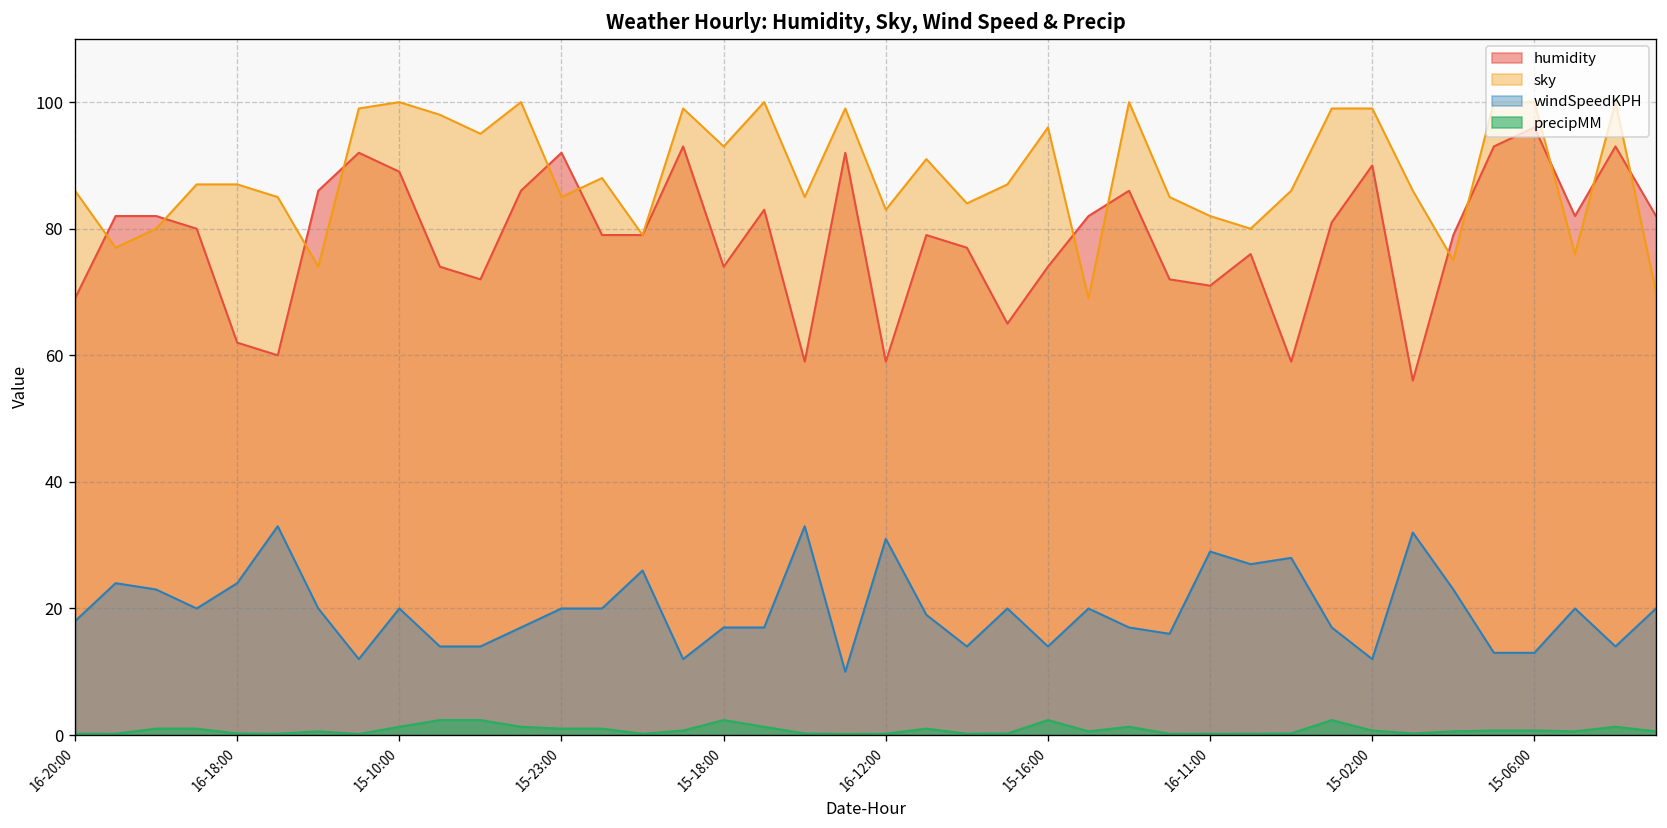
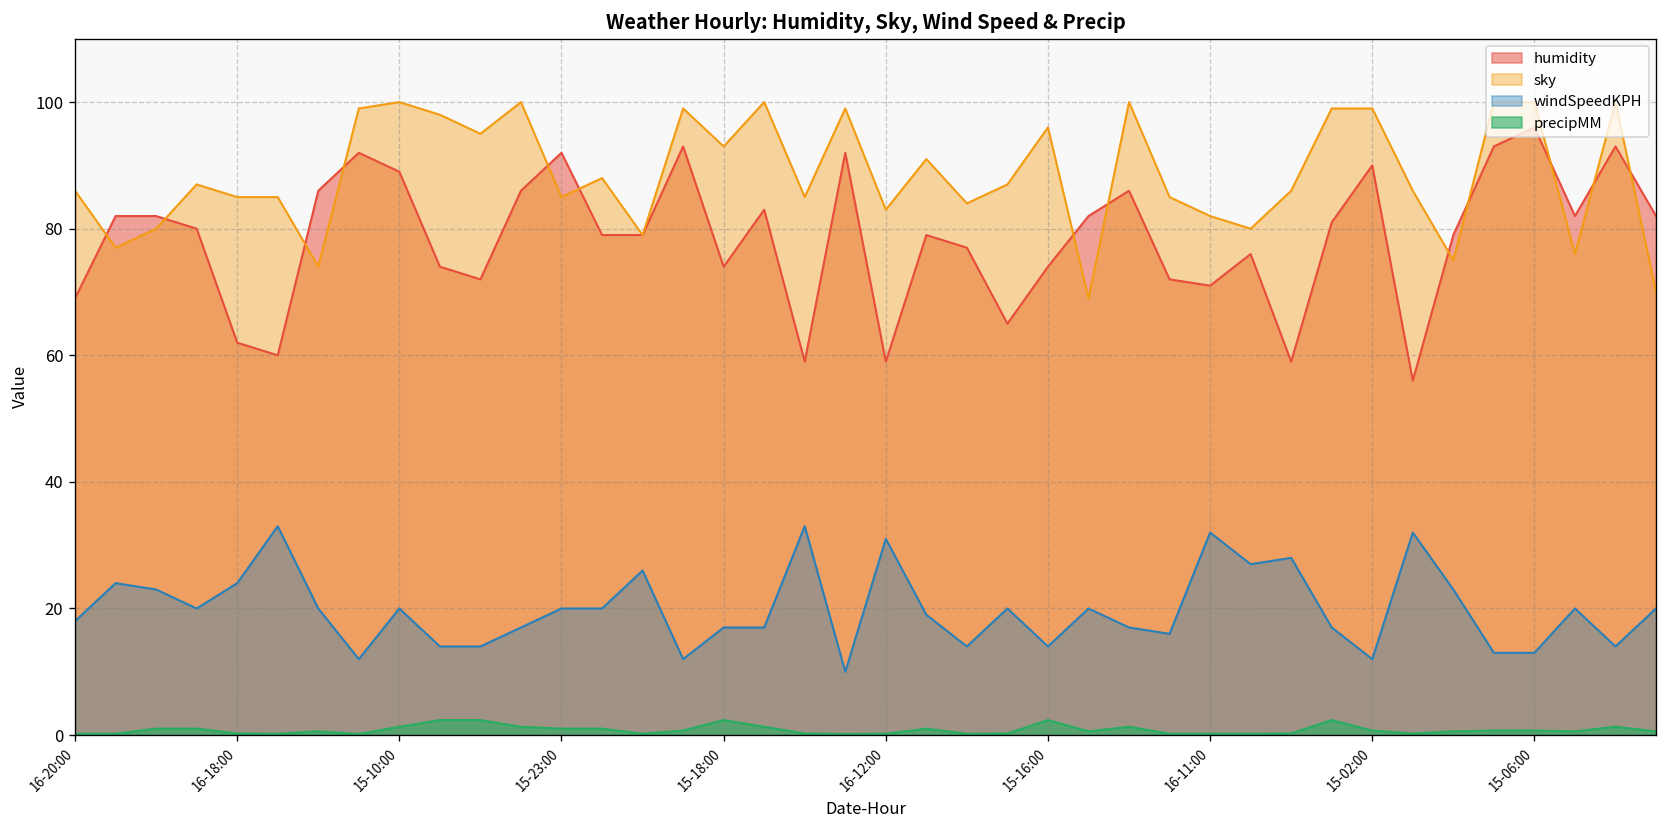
  {
    "humidity": {
      "16-20:00": 69,
      "16-18:00": 62,
      "15-10:00": 89,
      "15-23:00": 92,
      "15-18:00": 74,
      "16-12:00": 59,
      "15-16:00": 74,
      "16-11:00": 71,
      "15-02:00": 90
    },
    "sky": {
      "16-20:00": 86,
-     "16-18:00": 87,
+     "16-18:00": 85,
      "15-10:00": 100,
      "15-23:00": 85,
      "15-18:00": 93,
      "16-12:00": 83,
      "15-16:00": 96,
      "16-11:00": 82,
      "15-02:00": 99
    },
    "windSpeedKPH": {
      "16-20:00": 18,
      "16-18:00": 24,
      "15-10:00": 20,
      "15-23:00": 20,
      "15-18:00": 17,
      "16-12:00": 31,
      "15-16:00": 14,
-     "16-11:00": 29,
+     "16-11:00": 32,
      "15-02:00": 12,
      "15-06:00": 13
    },
    "precipMM": {
      "16-20:00": 0,
      "16-18:00": 0,
      "15-10:00": 1,
      "15-23:00": 1,
      "15-18:00": 2,
      "16-12:00": 0,
      "15-16:00": 2,
      "16-11:00": 0,
      "15-02:00": 1,
      "15-06:00": 1
    }
  }
